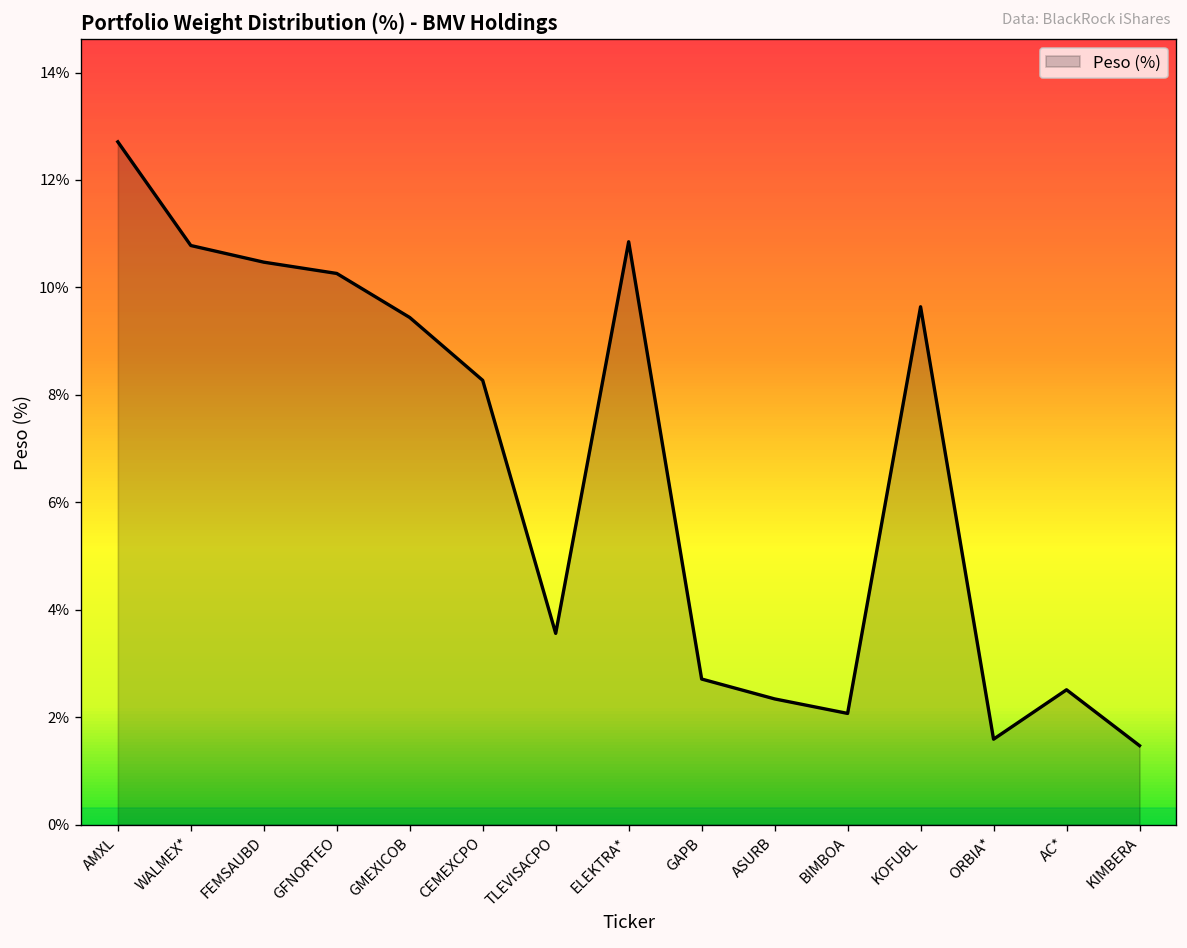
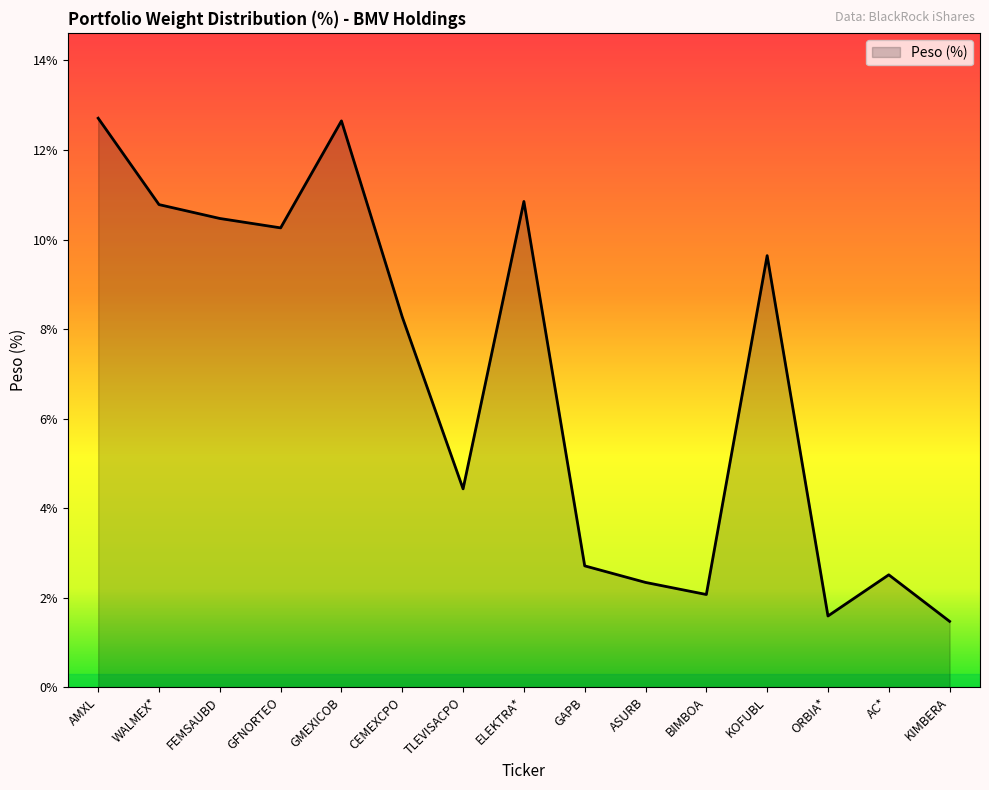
  {
    "AMXL": "12.7%",
    "WALMEX*": "10.8%",
    "FEMSAUBD": "10.5%",
    "GFNORTEO": "10.3%",
-   "GMEXICOB": "9.4%",
+   "GMEXICOB": "12.7%",
    "CEMEXCPO": "8.3%",
-   "TLEVISACPO": "3.6%",
+   "TLEVISACPO": "4.4%",
    "ELEKTRA*": "10.9%",
    "GAPB": "2.7%",
    "ASURB": "2.3%",
    "BIMBOA": "2.1%",
    "KOFUBL": "9.6%",
    "ORBIA*": "1.6%",
    "AC*": "2.5%",
    "KIMBERA": "1.5%"
  }
